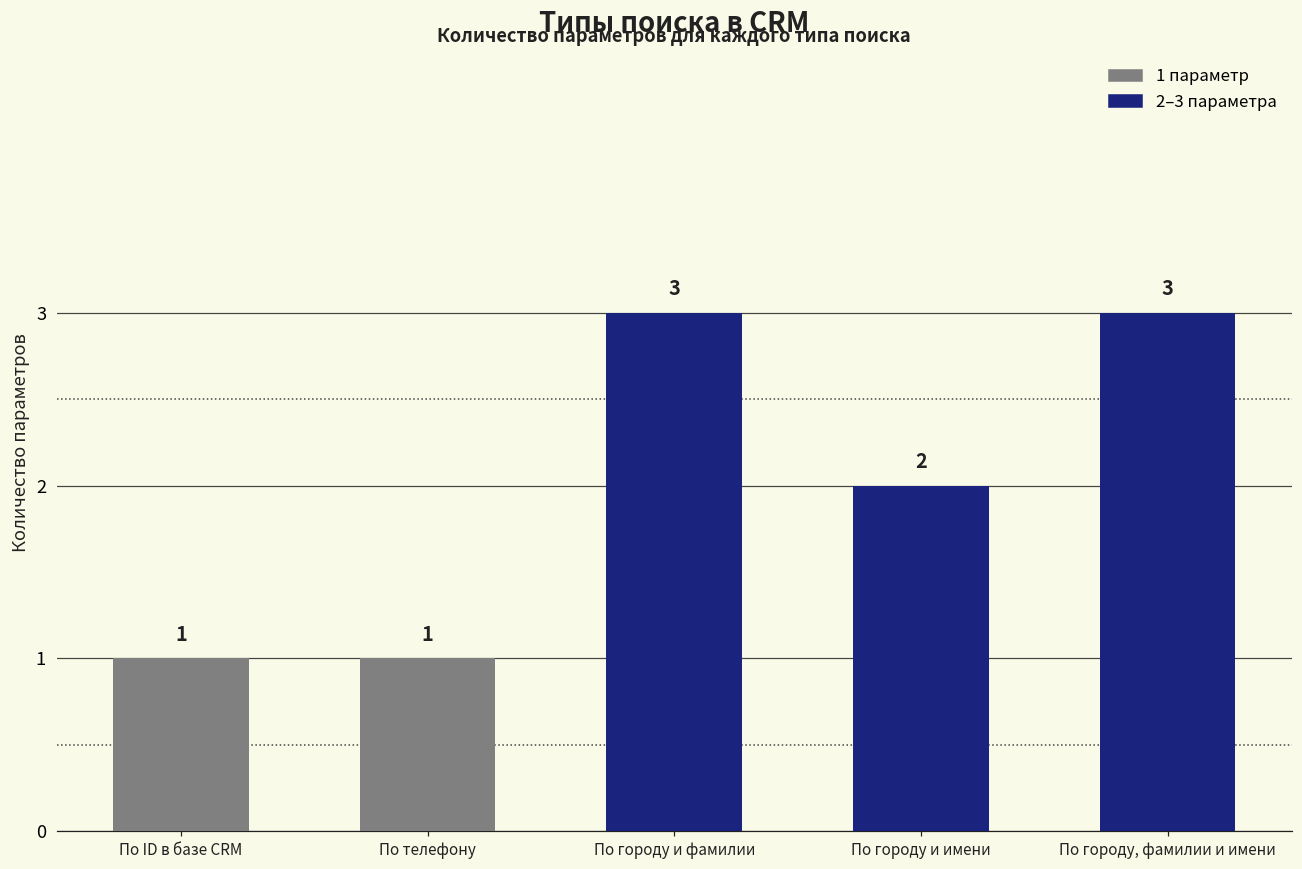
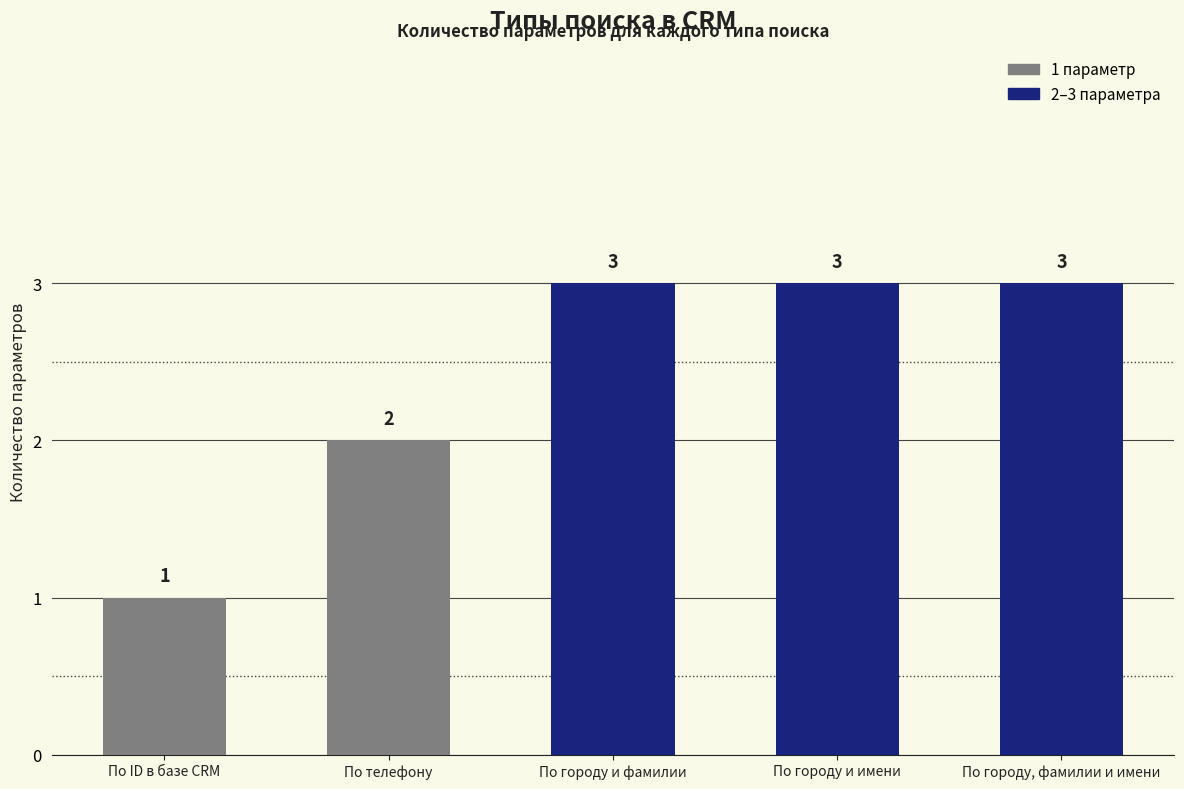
  {
    "По ID в базе CRM": 1,
-   "По телефону": 1,
+   "По телефону": 2,
    "По городу и фамилии": 3,
-   "По городу и имени": 2,
+   "По городу и имени": 3,
    "По городу, фамилии и имени": 3
  }
